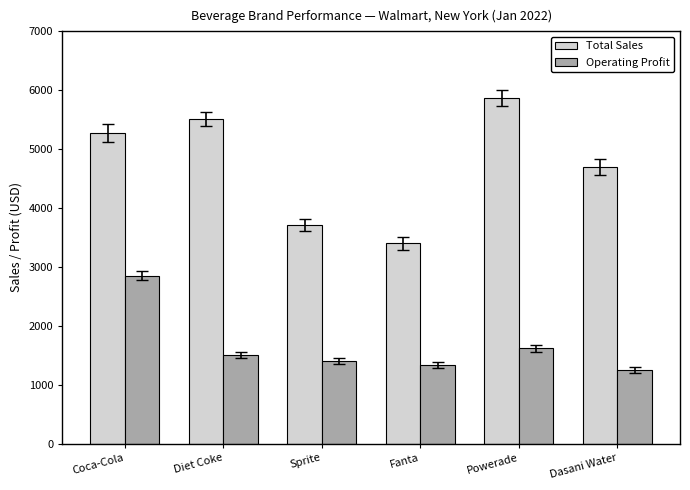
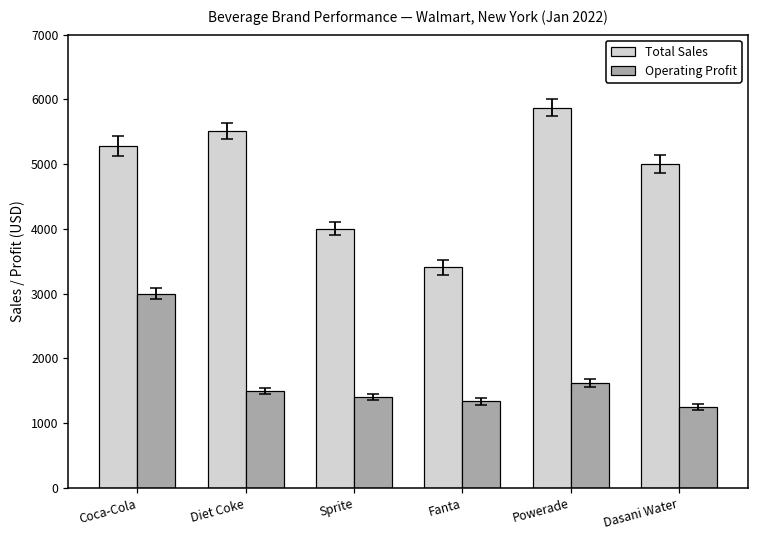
  {
    "Total Sales": {
      "Coca-Cola": 5300,
      "Diet Coke": 5500,
-     "Sprite": 3700,
+     "Sprite": 4000,
      "Fanta": 3400,
      "Powerade": 5900,
-     "Dasani Water": 4700
+     "Dasani Water": 5000
    },
    "Operating Profit": {
-     "Coca-Cola": 2900,
+     "Coca-Cola": 3000,
      "Diet Coke": 1500,
      "Sprite": 1400,
      "Fanta": 1300,
      "Powerade": 1600,
      "Dasani Water": 1300
    }
  }
